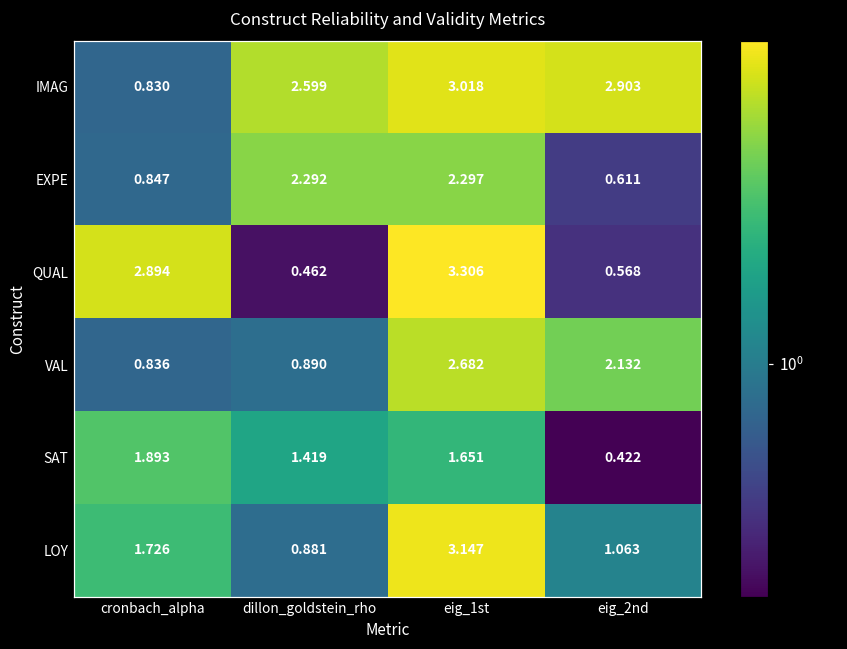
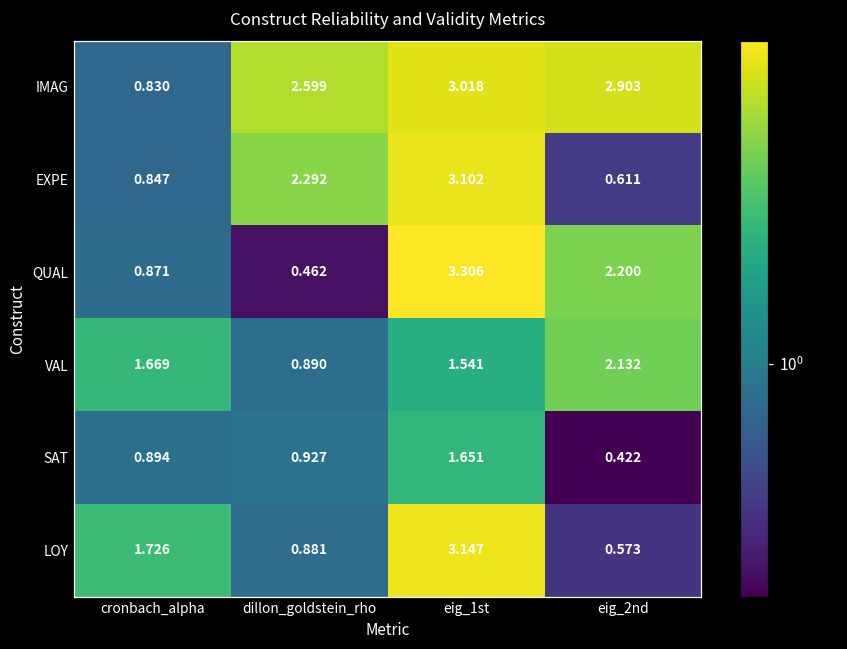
  {
    "IMAG": {
      "cronbach_alpha": 0.830,
      "dillon_goldstein_rho": 2.599,
      "eig_1st": 3.018,
      "eig_2nd": 2.903
    },
    "EXPE": {
      "cronbach_alpha": 0.847,
      "dillon_goldstein_rho": 2.292,
-     "eig_1st": 2.297,
+     "eig_1st": 3.102,
      "eig_2nd": 0.611
    },
    "QUAL": {
-     "cronbach_alpha": 2.894,
+     "cronbach_alpha": 0.871,
      "dillon_goldstein_rho": 0.462,
      "eig_1st": 3.306,
-     "eig_2nd": 0.568
+     "eig_2nd": 2.200
    },
    "VAL": {
-     "cronbach_alpha": 0.836,
+     "cronbach_alpha": 1.669,
      "dillon_goldstein_rho": 0.890,
-     "eig_1st": 2.682,
+     "eig_1st": 1.541,
      "eig_2nd": 2.132
    },
    "SAT": {
-     "cronbach_alpha": 1.893,
-     "dillon_goldstein_rho": 1.419,
+     "cronbach_alpha": 0.894,
+     "dillon_goldstein_rho": 0.927,
      "eig_1st": 1.651,
      "eig_2nd": 0.422
    },
    "LOY": {
      "cronbach_alpha": 1.726,
      "dillon_goldstein_rho": 0.881,
      "eig_1st": 3.147,
-     "eig_2nd": 1.063
+     "eig_2nd": 0.573
    }
  }
